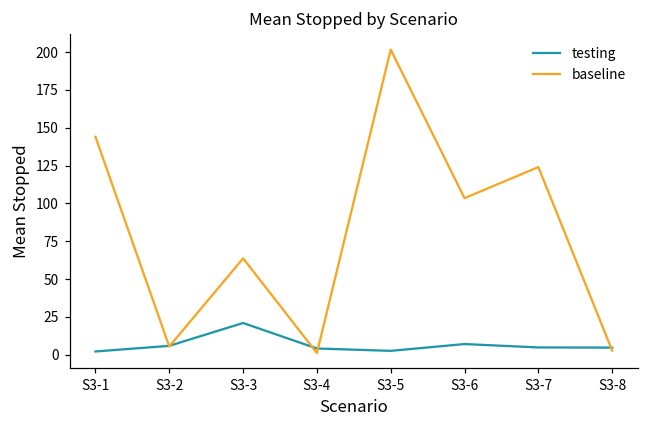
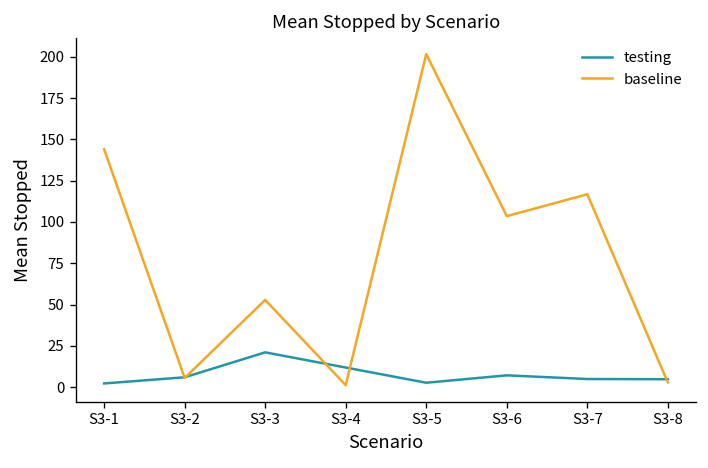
  {
    "testing": {
      "S3-1": 2,
      "S3-3": 21,
-     "S3-4": 4,
+     "S3-4": 12,
      "S3-5": 3,
      "S3-6": 7,
      "S3-7": 5,
      "S3-8": 5
    },
    "baseline": {
      "S3-1": 144,
-     "S3-3": 64,
+     "S3-3": 53,
      "S3-4": 1,
      "S3-5": 202,
      "S3-6": 104,
-     "S3-7": 124,
+     "S3-7": 117,
      "S3-8": 3
    }
  }
